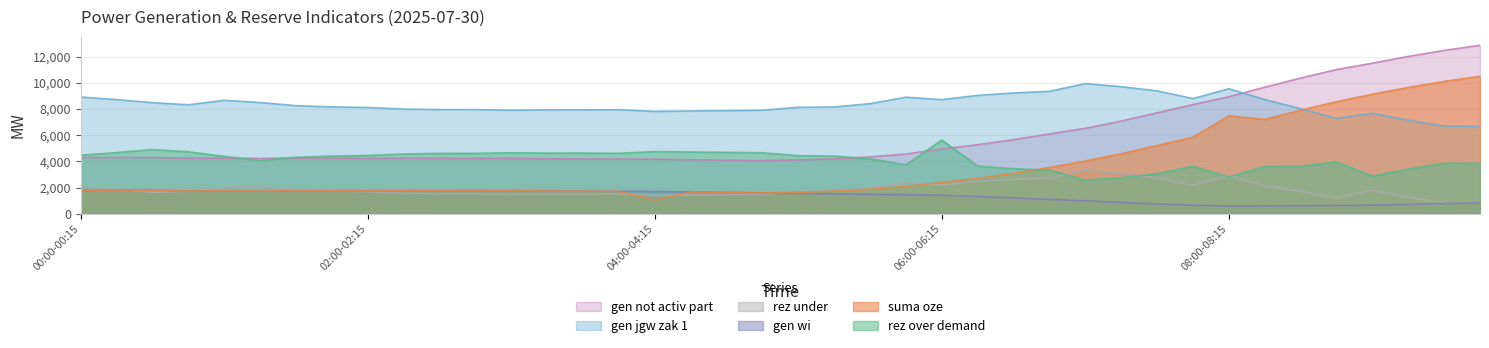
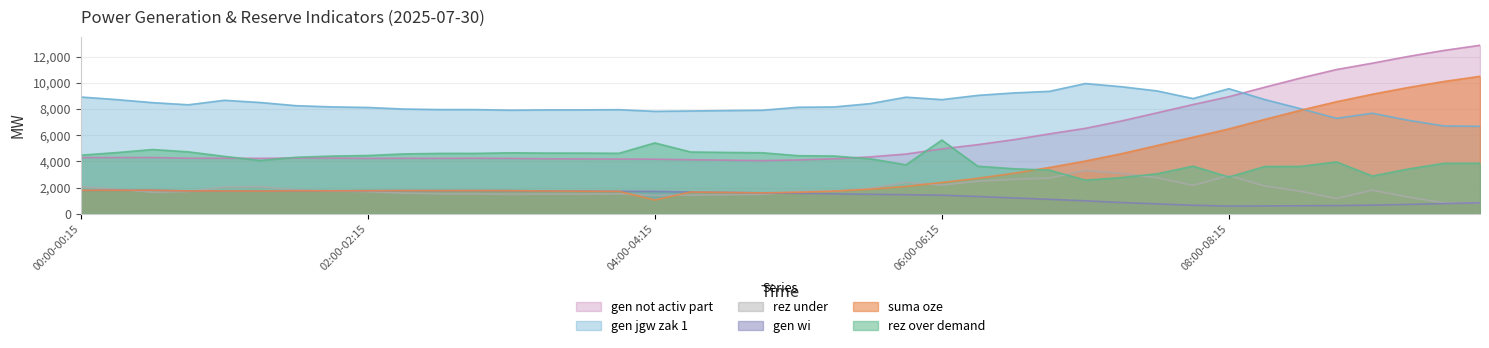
  {
    "suma oze": {
      "04:00-04:15": "1,000",
      "06:00-06:15": "2,400",
-     "08:00-08:15": "7,500"
+     "08:00-08:15": "6,500"
    },
    "rez over demand": {
      "02:00-02:15": "4,400",
-     "04:00-04:15": "4,700",
+     "04:00-04:15": "5,400",
      "06:00-06:15": "5,600"
    }
  }
